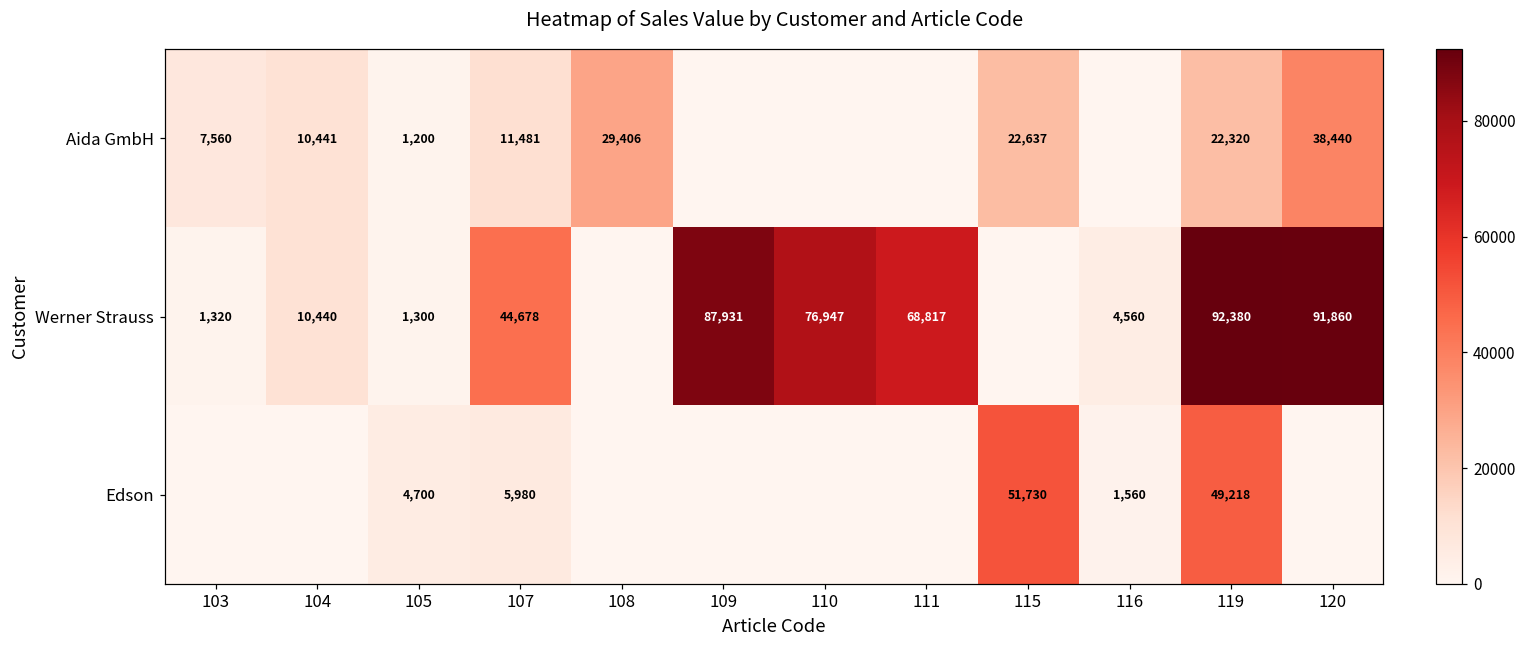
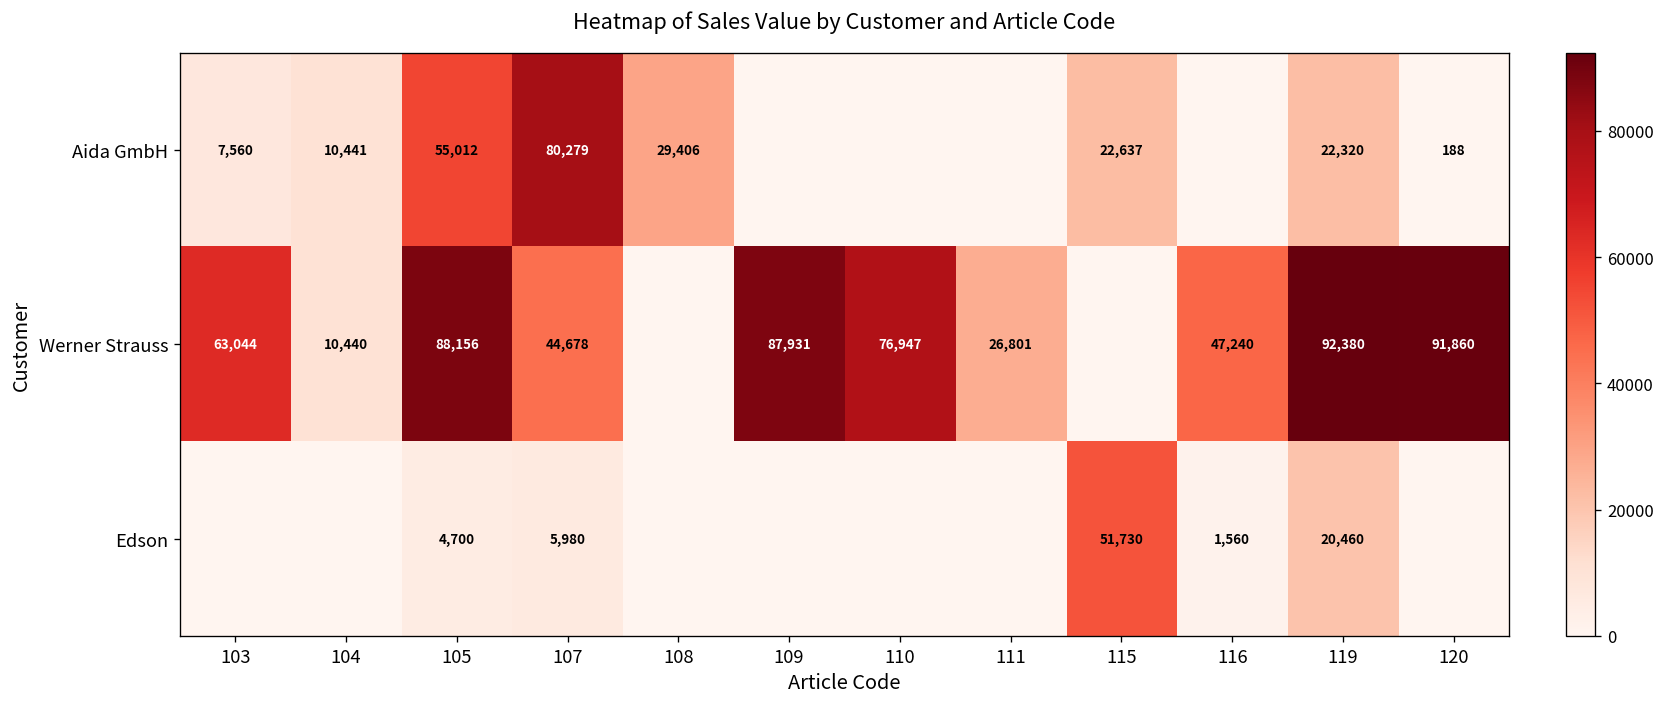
  {
    "Aida GmbH": {
      "103": "7,560",
      "104": "10,441",
-     "105": "1,200",
-     "107": "11,481",
+     "105": "55,012",
+     "107": "80,279",
      "108": "29,406",
      "115": "22,637",
      "119": "22,320",
-     "120": "38,440"
+     "120": "188"
    },
    "Werner Strauss": {
-     "103": "1,320",
+     "103": "63,044",
      "104": "10,440",
-     "105": "1,300",
+     "105": "88,156",
      "107": "44,678",
      "109": "87,931",
      "110": "76,947",
-     "111": "68,817",
-     "116": "4,560",
+     "111": "26,801",
+     "116": "47,240",
      "119": "92,380",
      "120": "91,860"
    },
    "Edson": {
      "105": "4,700",
      "107": "5,980",
      "115": "51,730",
      "116": "1,560",
-     "119": "49,218"
+     "119": "20,460"
    }
  }
